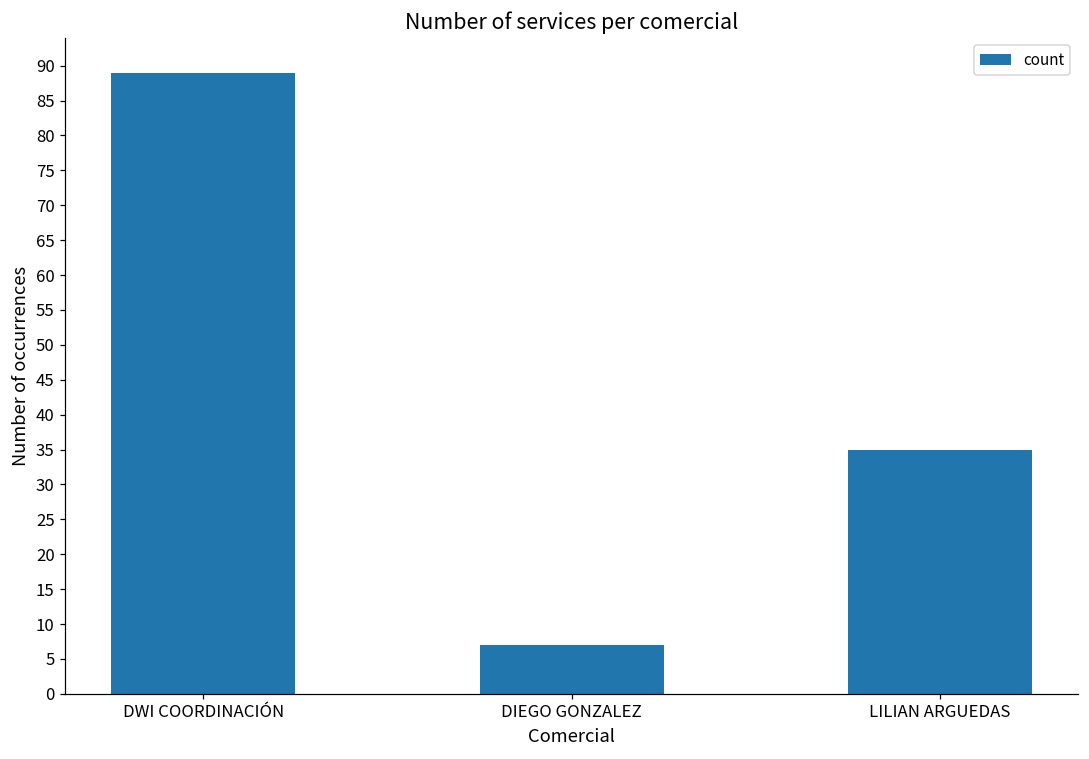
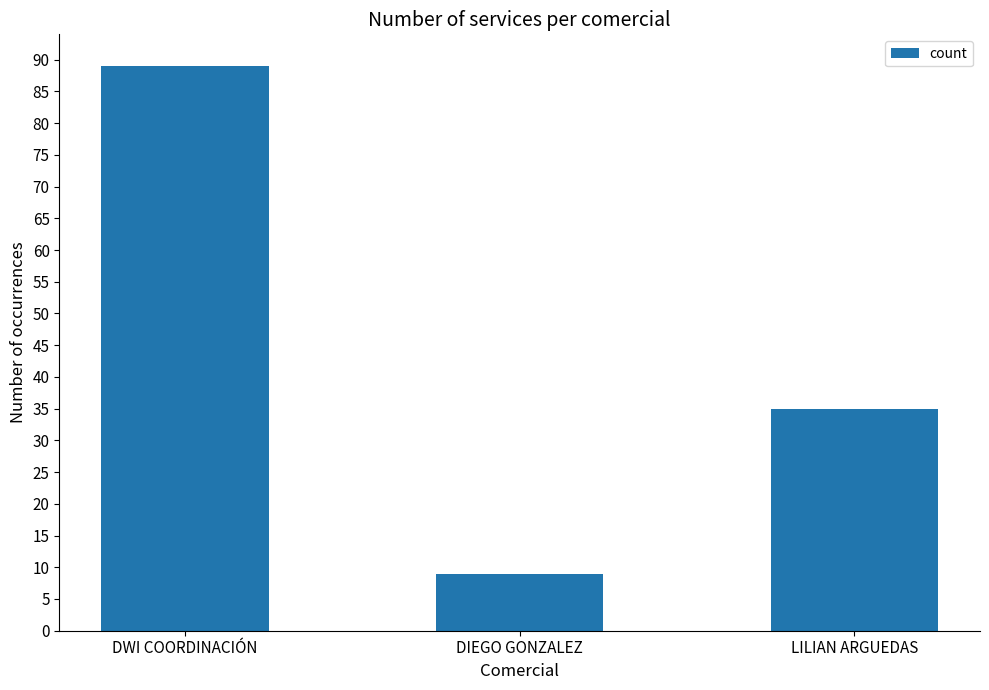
  {
    "DWI COORDINACIÓN": 89,
-   "DIEGO GONZALEZ": 7,
+   "DIEGO GONZALEZ": 9,
    "LILIAN ARGUEDAS": 35
  }
